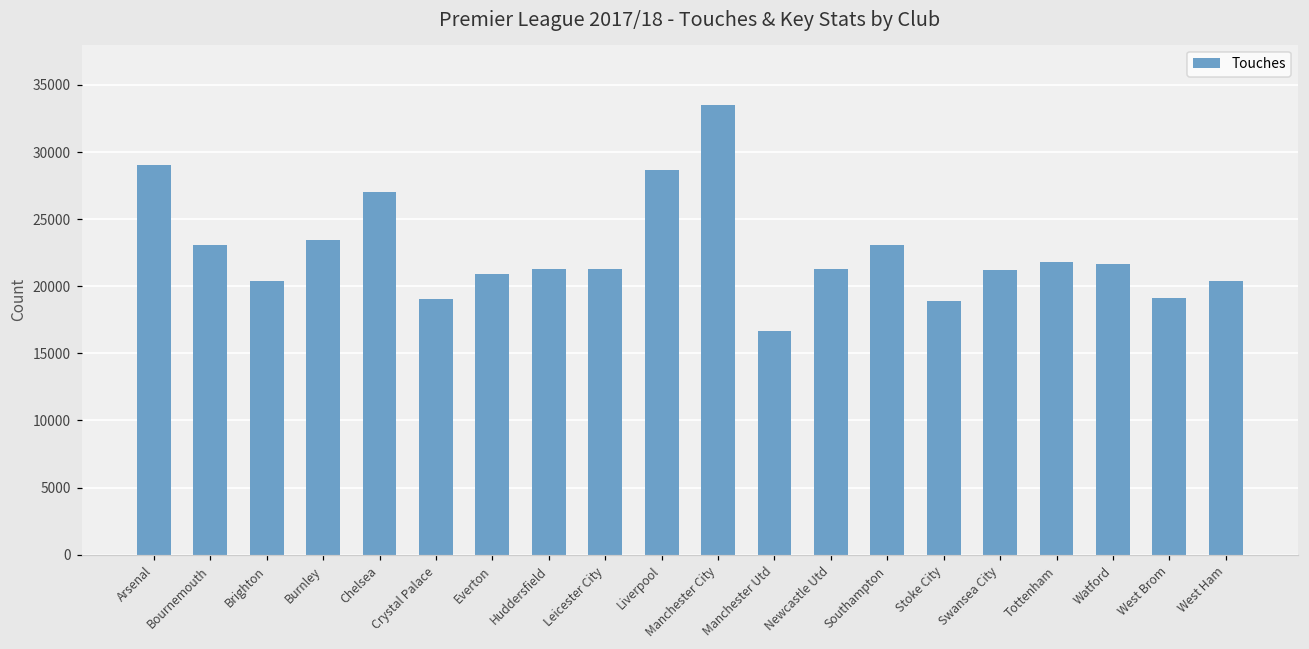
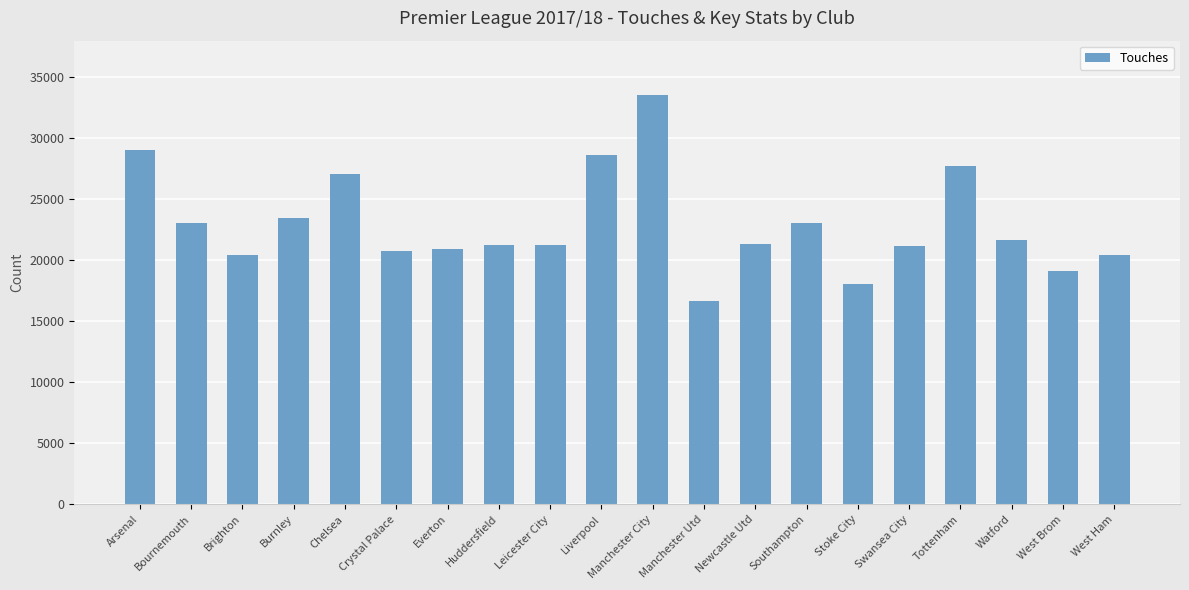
  {
    "Arsenal": 29100,
    "Bournemouth": 23000,
    "Brighton": 20400,
    "Burnley": 23500,
    "Chelsea": 27000,
-   "Crystal Palace": 19000,
+   "Crystal Palace": 20700,
    "Everton": 20900,
    "Huddersfield": 21300,
    "Leicester City": 21300,
    "Liverpool": 28600,
    "Manchester City": 33500,
    "Manchester Utd": 16600,
    "Newcastle Utd": 21300,
    "Southampton": 23100,
-   "Stoke City": 18900,
+   "Stoke City": 18100,
    "Swansea City": 21200,
-   "Tottenham": 21800,
+   "Tottenham": 27700,
    "Watford": 21600,
    "West Brom": 19100,
    "West Ham": 20400
  }
